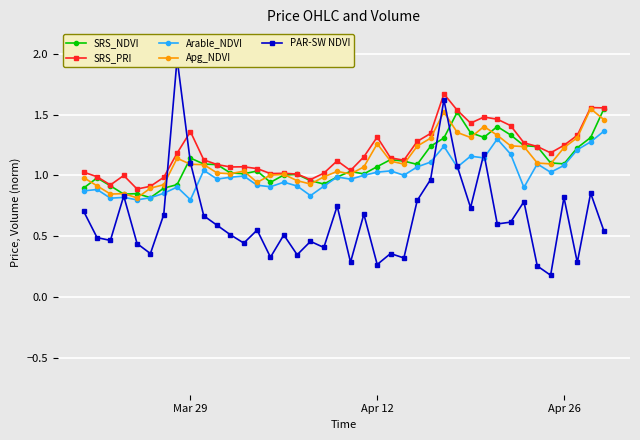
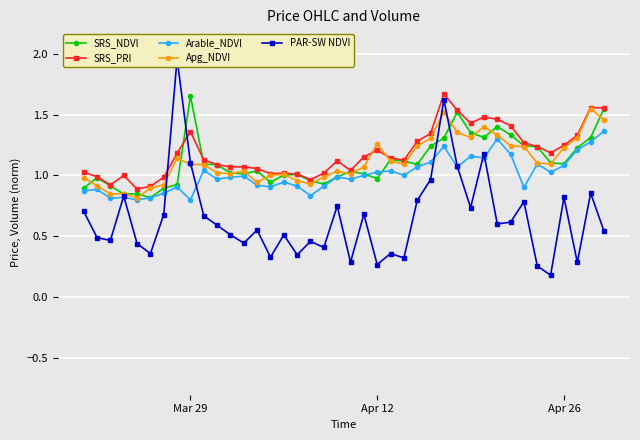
  {
    "SRS_NDVI": {
-     "Mar 29": 1.14,
-     "Apr 12": 1.07
+     "Mar 29": 1.65,
+     "Apr 12": 0.97
    },
    "SRS_PRI": {
      "Mar 29": 1.36,
-     "Apr 12": 1.32
+     "Apr 12": 1.21
    },
    "Arable_NDVI": {
      "Mar 29": 0.80,
      "Apr 12": 1.03
    },
    "Apg_NDVI": {
      "Apr 12": 1.26
    },
    "PAR-SW NDVI": {
      "Apr 12": 0.27,
      "Apr 26": 0.82
    }
  }
